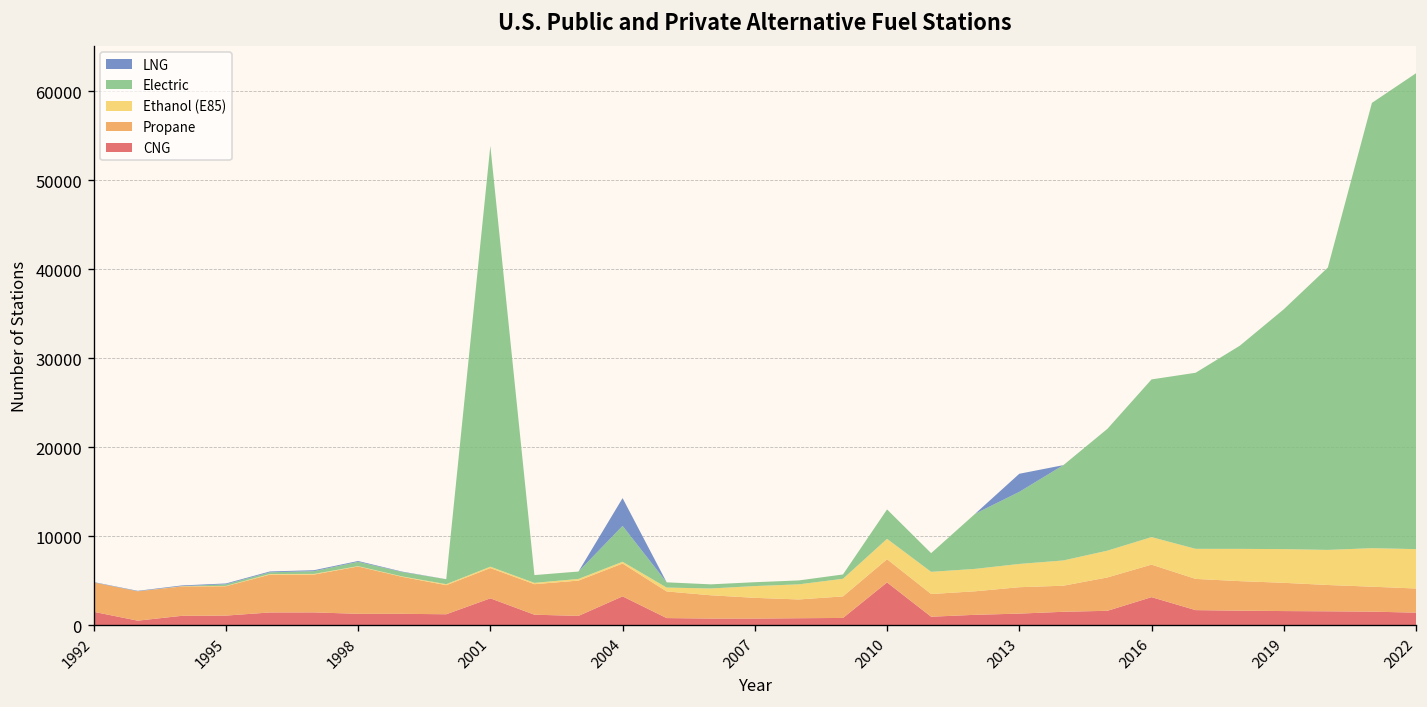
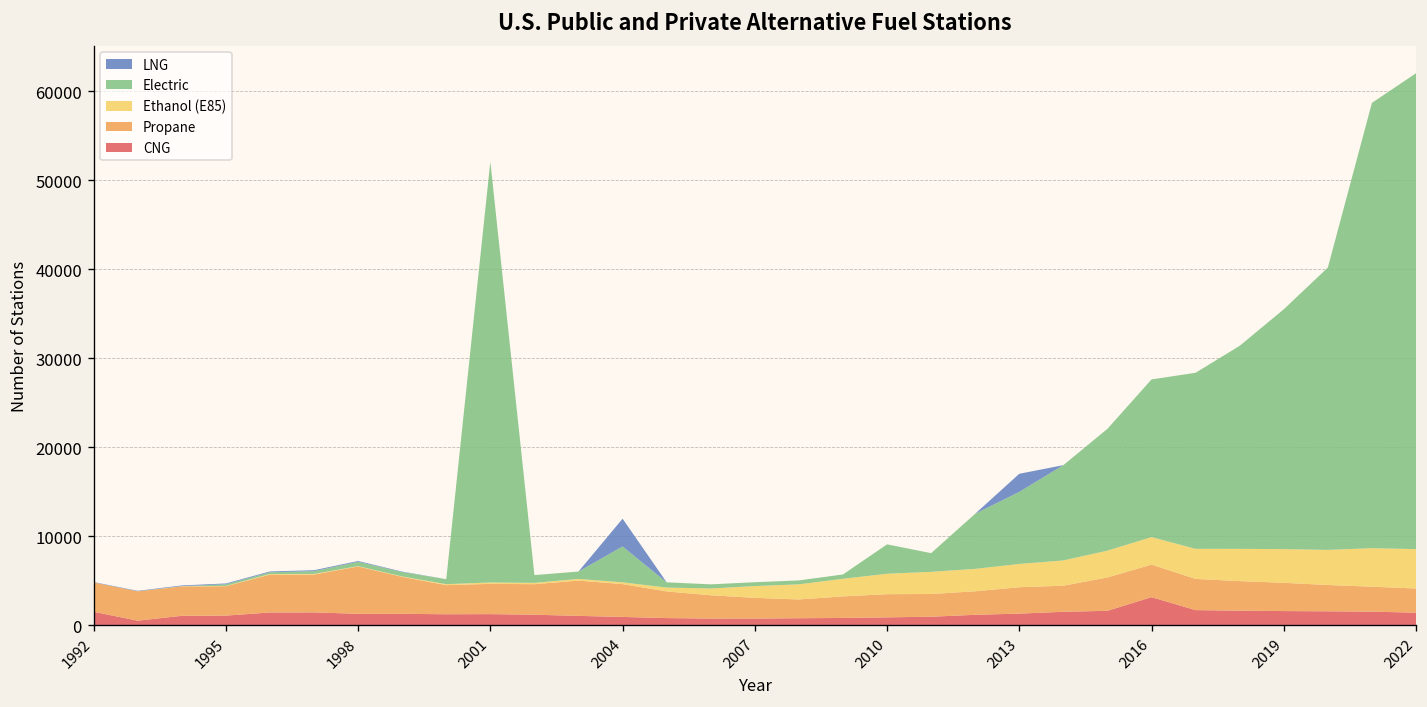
  {
    "CNG": {
      "1992": 1000,
      "1995": 1000,
      "1998": 1000,
-     "2001": 3000,
-     "2004": 3000,
+     "2001": 1000,
+     "2004": 1000,
      "2007": 1000,
-     "2010": 5000,
+     "2010": 1000,
      "2013": 1000,
      "2016": 3000,
      "2019": 2000,
      "2022": 1000
    },
    "Electric": {
      "2004": 4000,
      "2013": 8000
    },
    "LNG": {
      "2004": 3000,
      "2013": 2000
    }
  }
